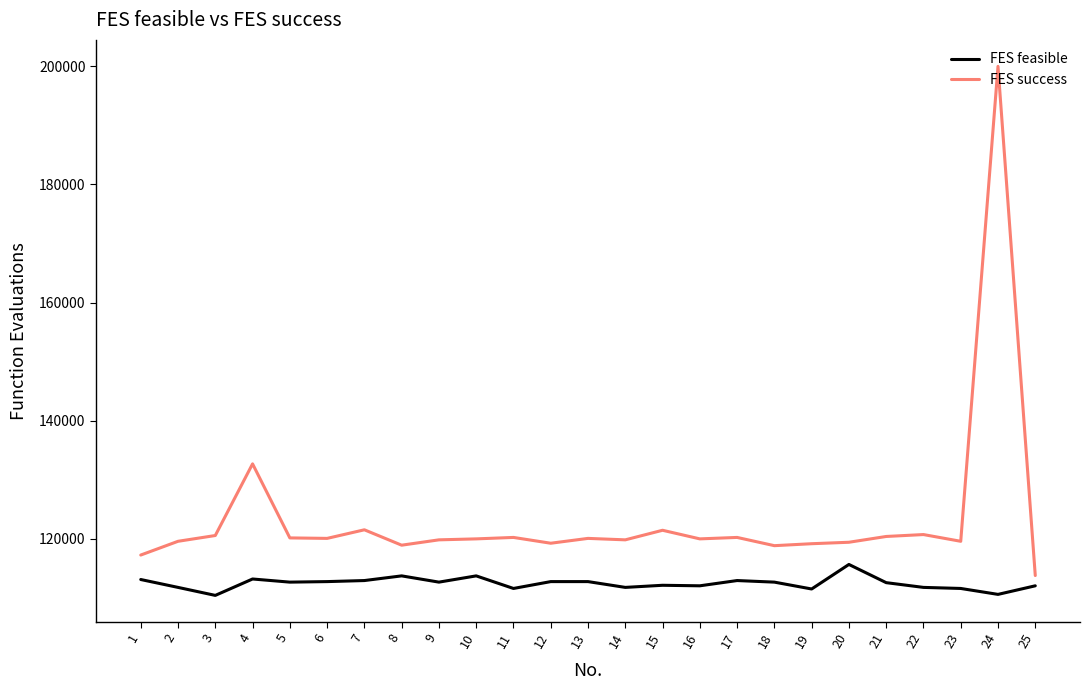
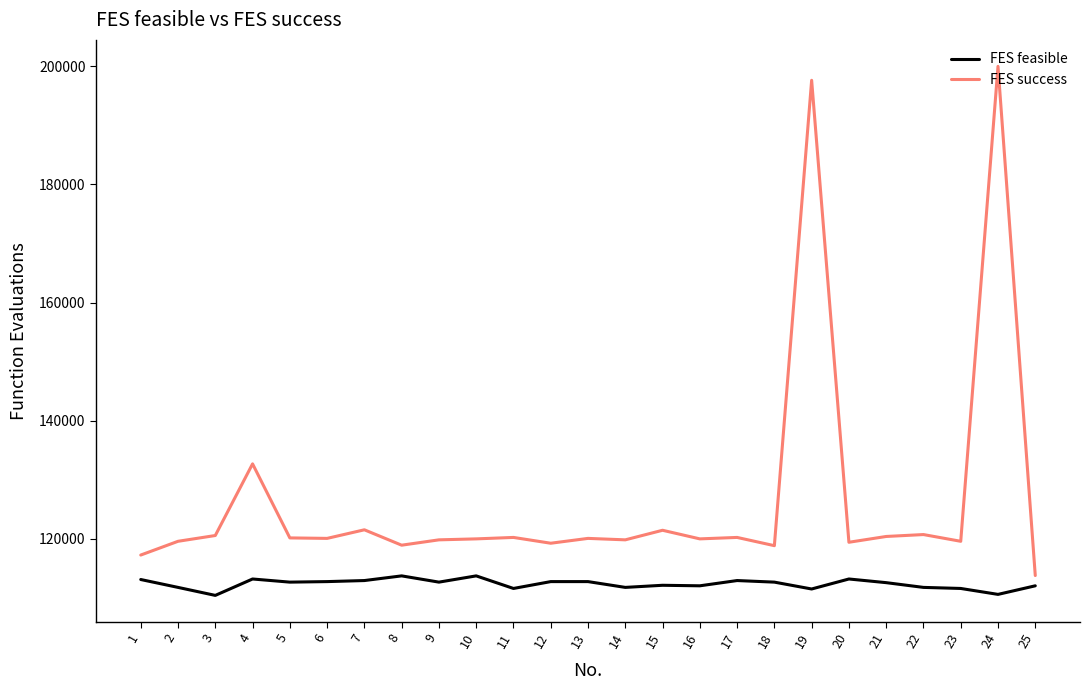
  {
    "FES feasible": {
      "1": 113000,
      "2": 112000,
      "3": 110000,
      "4": 113000,
      "5": 113000,
      "6": 113000,
      "7": 113000,
      "8": 114000,
      "9": 113000,
      "10": 114000,
      "11": 112000,
      "12": 113000,
      "13": 113000,
      "14": 112000,
      "15": 112000,
      "16": 112000,
      "17": 113000,
      "18": 113000,
      "19": 111000,
-     "20": 116000,
+     "20": 113000,
      "21": 113000,
      "22": 112000,
      "23": 112000,
      "24": 111000,
      "25": 112000
    },
    "FES success": {
      "1": 117000,
      "2": 120000,
      "3": 121000,
      "4": 133000,
      "5": 120000,
      "6": 120000,
      "7": 122000,
      "8": 119000,
      "9": 120000,
      "10": 120000,
      "11": 120000,
      "12": 119000,
      "13": 120000,
      "14": 120000,
      "15": 121000,
      "16": 120000,
      "17": 120000,
      "18": 119000,
-     "19": 119000,
+     "19": 198000,
      "20": 119000,
      "21": 120000,
      "22": 121000,
      "23": 120000,
      "24": 200000,
      "25": 114000
    }
  }
